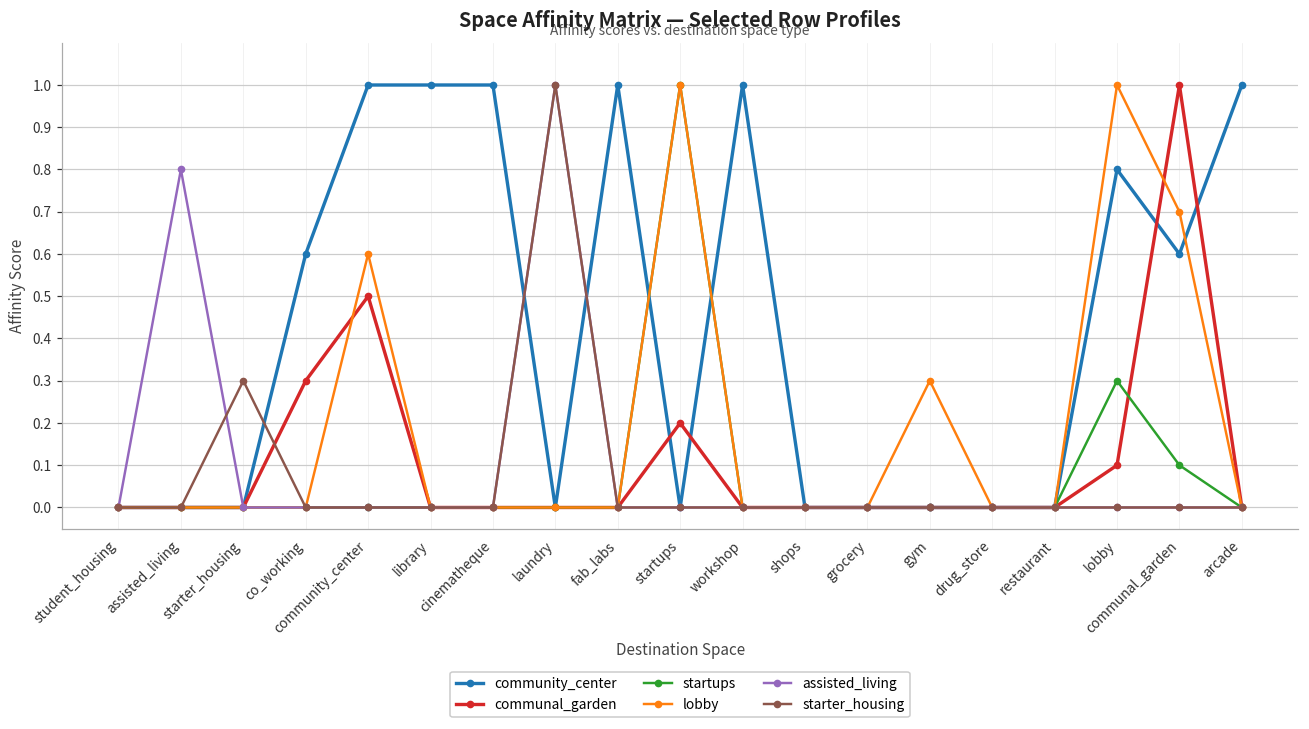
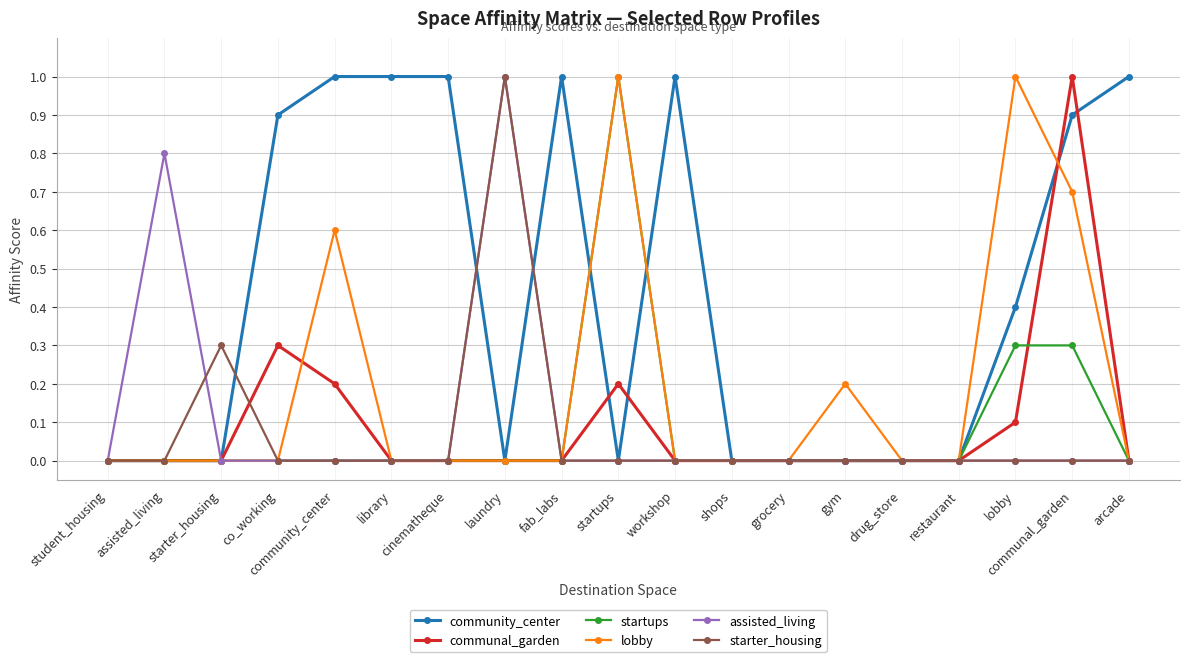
  {
    "community_center": {
-     "co_working": 0.6,
+     "co_working": 0.9,
      "community_center": 1.0,
      "library": 1.0,
      "cinematheque": 1.0,
      "fab_labs": 1.0,
      "workshop": 1.0,
-     "lobby": 0.8,
-     "communal_garden": 0.6,
+     "lobby": 0.4,
+     "communal_garden": 0.9,
      "arcade": 1.0
    },
    "communal_garden": {
      "co_working": 0.3,
-     "community_center": 0.5,
+     "community_center": 0.2,
      "startups": 0.2,
      "lobby": 0.1,
      "communal_garden": 1.0
    },
    "startups": {
      "lobby": 0.3,
-     "communal_garden": 0.1
+     "communal_garden": 0.3
    },
    "lobby": {
      "community_center": 0.6,
-     "gym": 0.3,
+     "gym": 0.2,
      "lobby": 1.0,
      "communal_garden": 0.7
    },
    "assisted_living": {
      "assisted_living": 0.8
    },
    "starter_housing": {
      "starter_housing": 0.3
    }
  }
